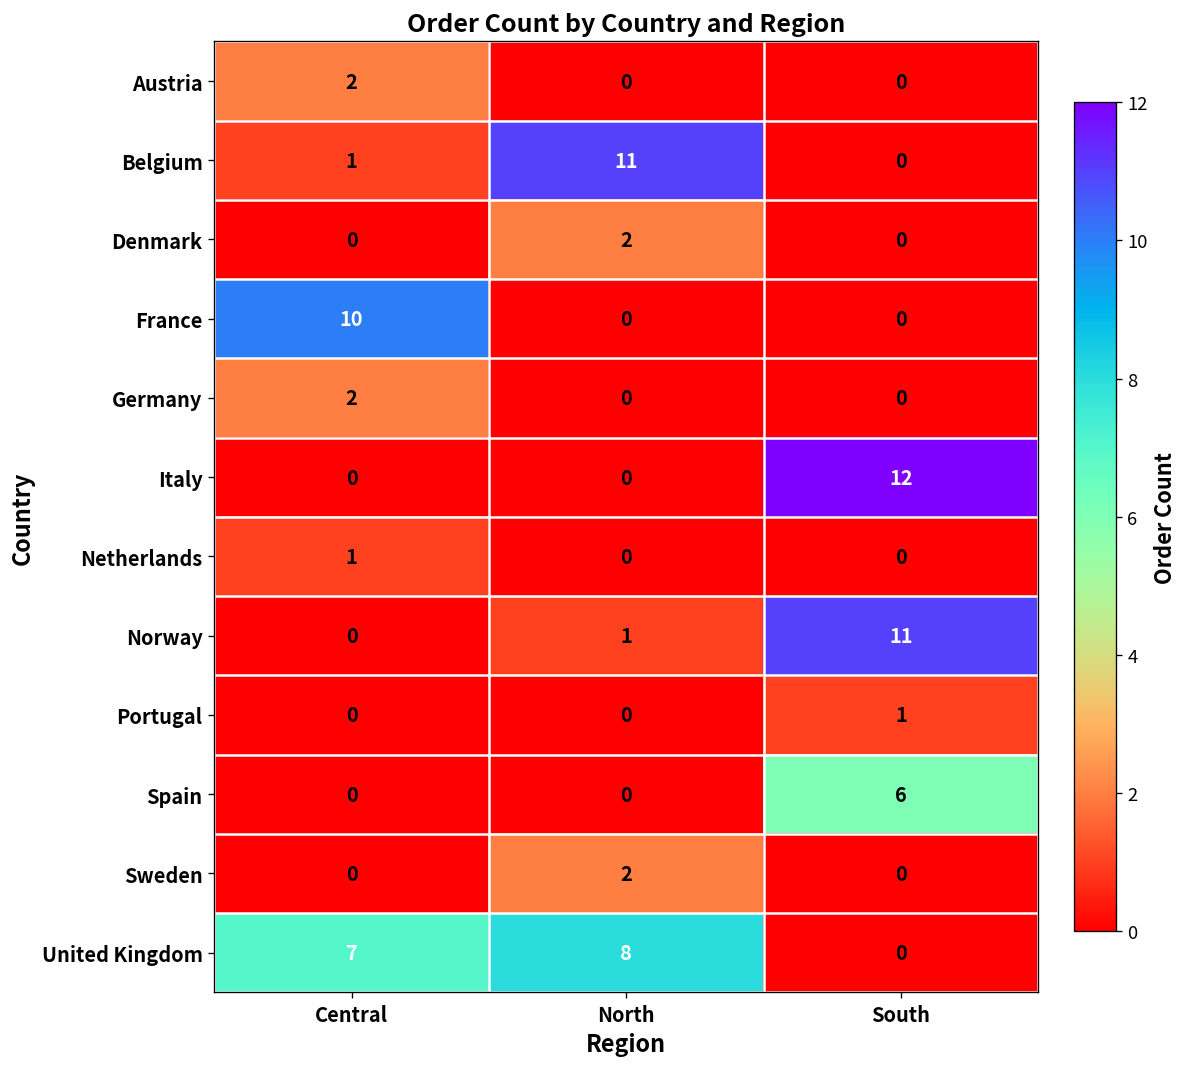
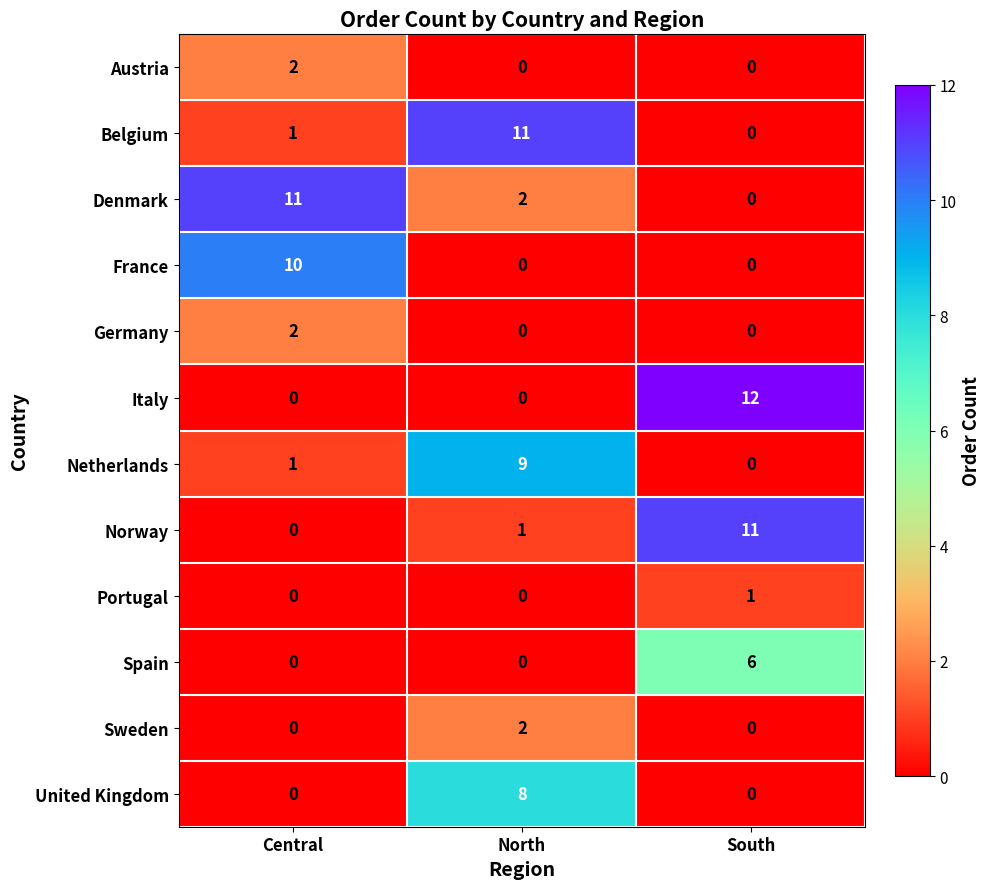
  {
    "Austria": {
      "Central": 2,
      "North": 0,
      "South": 0
    },
    "Belgium": {
      "Central": 1,
      "North": 11,
      "South": 0
    },
    "Denmark": {
-     "Central": 0,
+     "Central": 11,
      "North": 2,
      "South": 0
    },
    "France": {
      "Central": 10,
      "North": 0,
      "South": 0
    },
    "Germany": {
      "Central": 2,
      "North": 0,
      "South": 0
    },
    "Italy": {
      "Central": 0,
      "North": 0,
      "South": 12
    },
    "Netherlands": {
      "Central": 1,
-     "North": 0,
+     "North": 9,
      "South": 0
    },
    "Norway": {
      "Central": 0,
      "North": 1,
      "South": 11
    },
    "Portugal": {
      "Central": 0,
      "North": 0,
      "South": 1
    },
    "Spain": {
      "Central": 0,
      "North": 0,
      "South": 6
    },
    "Sweden": {
      "Central": 0,
      "North": 2,
      "South": 0
    },
    "United Kingdom": {
-     "Central": 7,
+     "Central": 0,
      "North": 8,
      "South": 0
    }
  }
